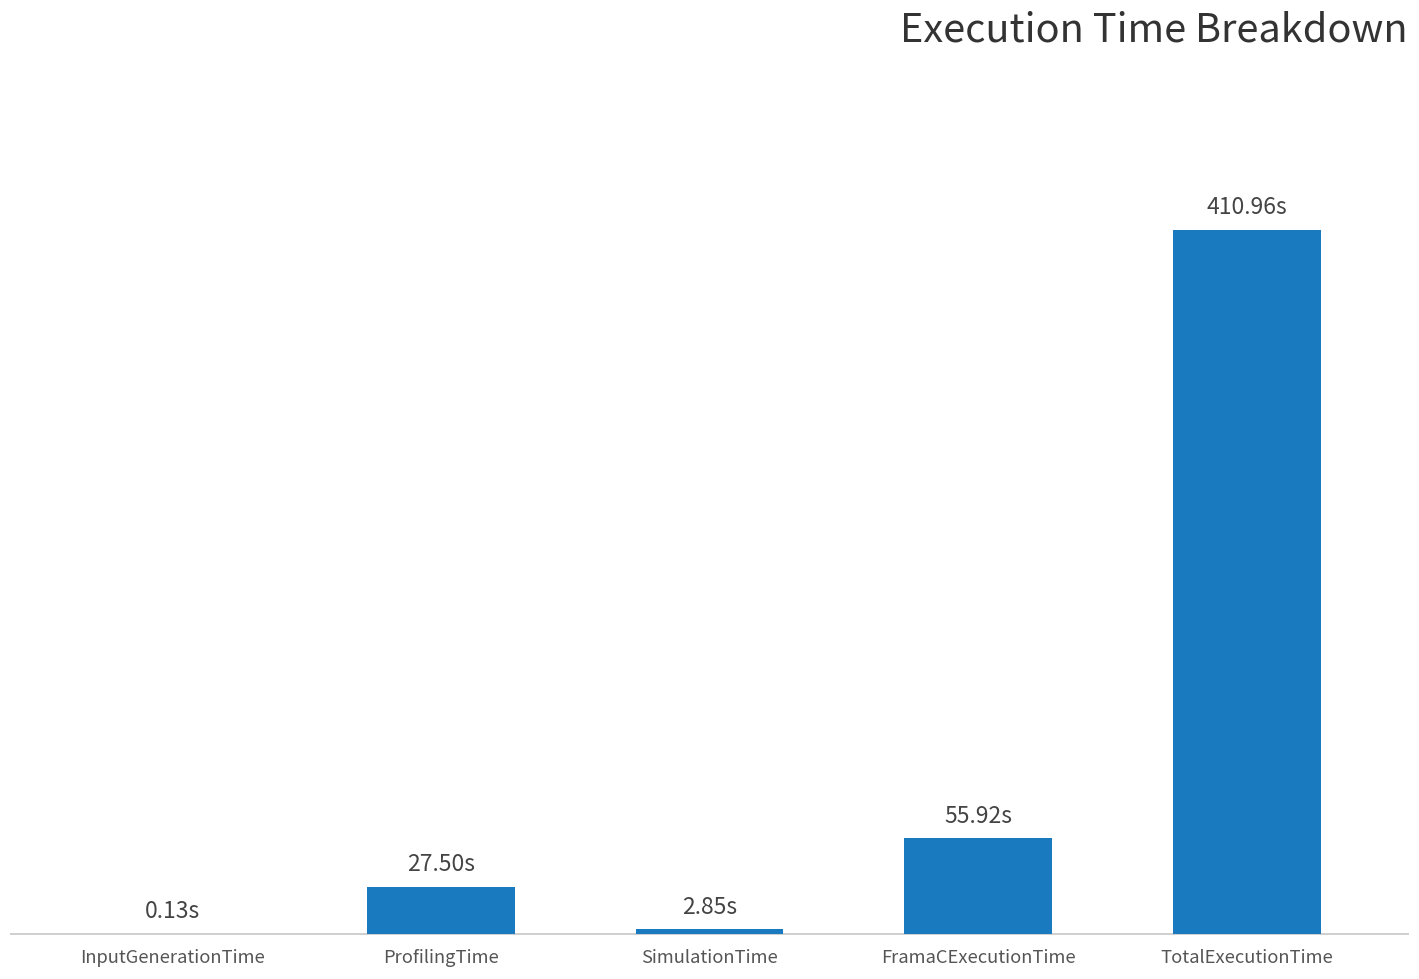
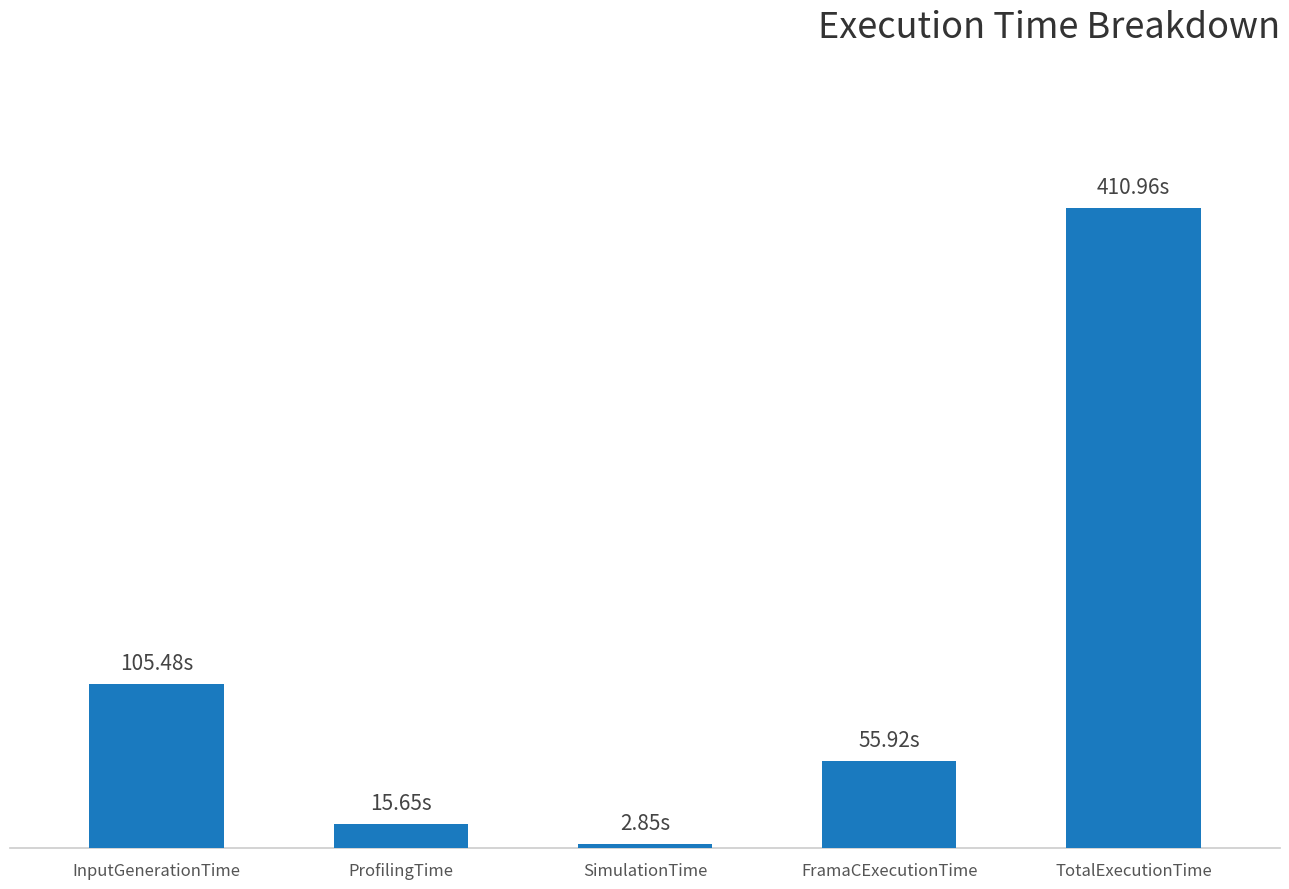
  {
-   "InputGenerationTime": "0.13s",
-   "ProfilingTime": "27.50s",
+   "InputGenerationTime": "105.48s",
+   "ProfilingTime": "15.65s",
    "SimulationTime": "2.85s",
    "FramaCExecutionTime": "55.92s",
    "TotalExecutionTime": "410.96s"
  }
